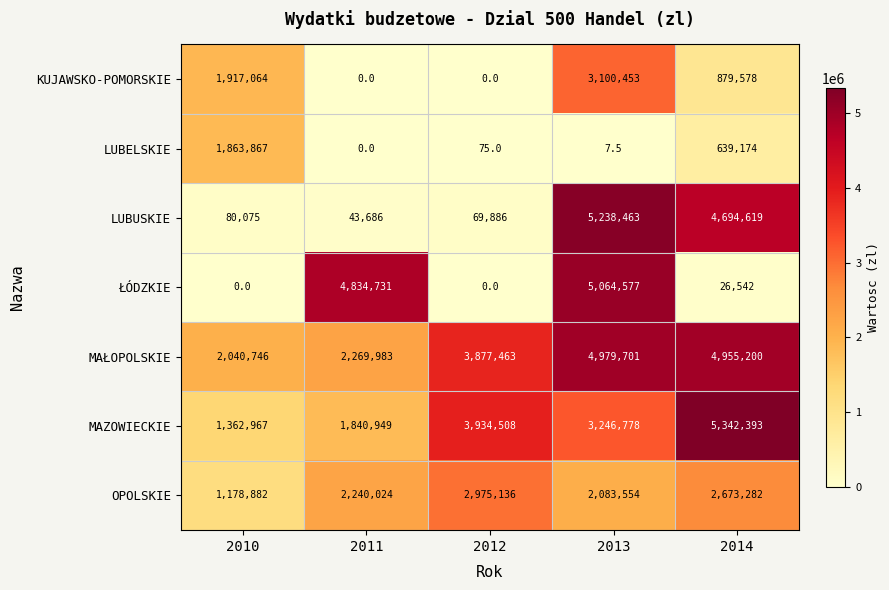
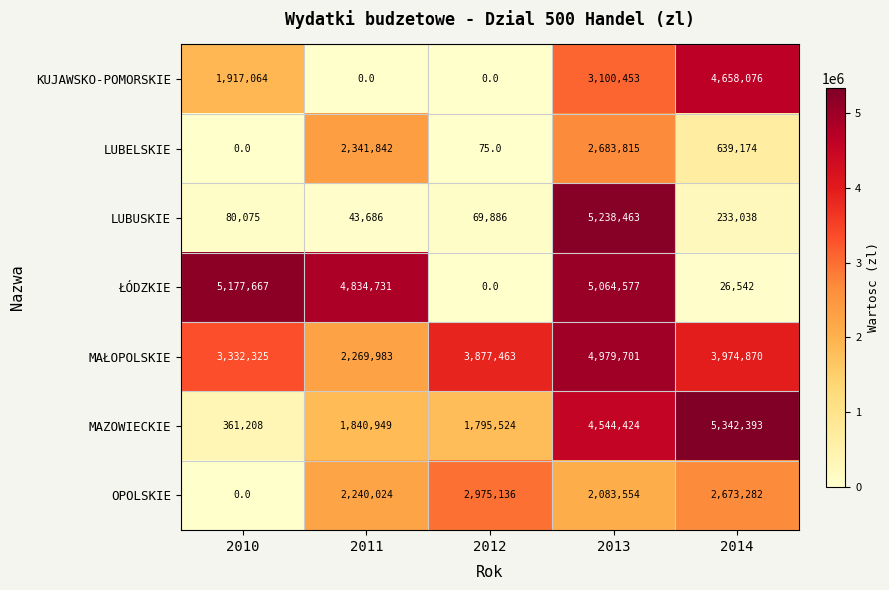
  {
    "KUJAWSKO-POMORSKIE": {
      "2010": "1,917,064",
      "2011": "0.0",
      "2012": "0.0",
      "2013": "3,100,453",
-     "2014": "879,578"
+     "2014": "4,658,076"
    },
    "LUBELSKIE": {
-     "2010": "1,863,867",
-     "2011": "0.0",
+     "2010": "0.0",
+     "2011": "2,341,842",
      "2012": "75.0",
-     "2013": "7.5",
+     "2013": "2,683,815",
      "2014": "639,174"
    },
    "LUBUSKIE": {
      "2010": "80,075",
      "2011": "43,686",
      "2012": "69,886",
      "2013": "5,238,463",
-     "2014": "4,694,619"
+     "2014": "233,038"
    },
    "ŁÓDZKIE": {
-     "2010": "0.0",
+     "2010": "5,177,667",
      "2011": "4,834,731",
      "2012": "0.0",
      "2013": "5,064,577",
      "2014": "26,542"
    },
    "MAŁOPOLSKIE": {
-     "2010": "2,040,746",
+     "2010": "3,332,325",
      "2011": "2,269,983",
      "2012": "3,877,463",
      "2013": "4,979,701",
-     "2014": "4,955,200"
+     "2014": "3,974,870"
    },
    "MAZOWIECKIE": {
-     "2010": "1,362,967",
+     "2010": "361,208",
      "2011": "1,840,949",
-     "2012": "3,934,508",
-     "2013": "3,246,778",
+     "2012": "1,795,524",
+     "2013": "4,544,424",
      "2014": "5,342,393"
    },
    "OPOLSKIE": {
-     "2010": "1,178,882",
+     "2010": "0.0",
      "2011": "2,240,024",
      "2012": "2,975,136",
      "2013": "2,083,554",
      "2014": "2,673,282"
    }
  }
